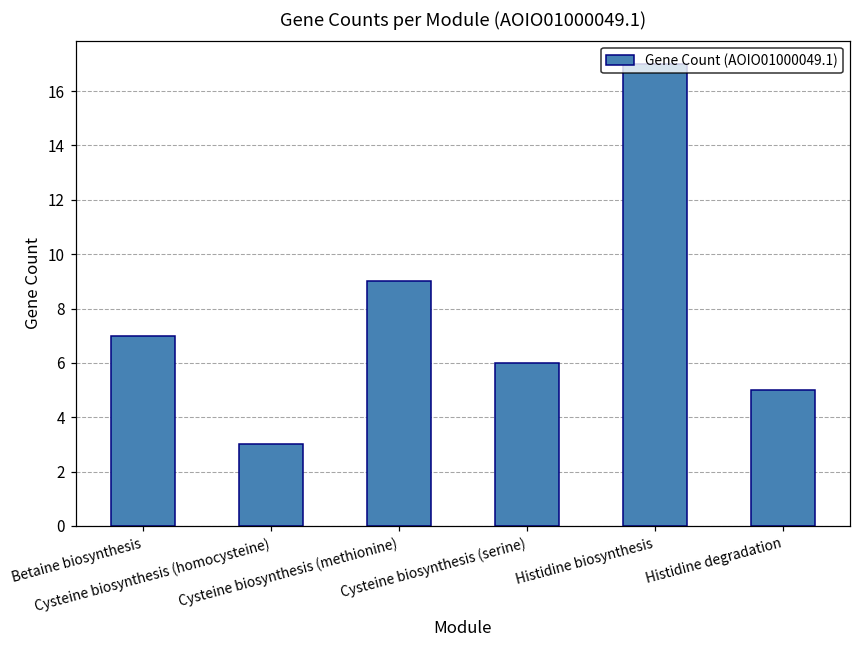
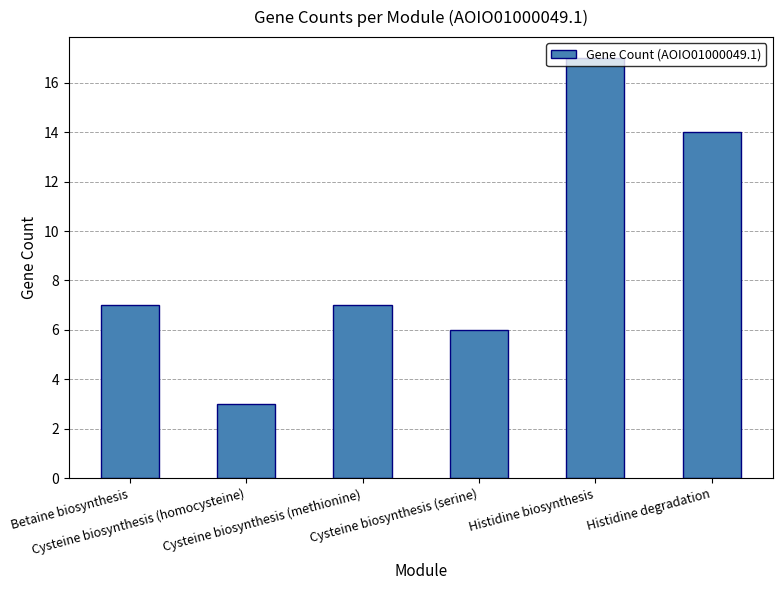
  {
    "Betaine biosynthesis": 7,
    "Cysteine biosynthesis (homocysteine)": 3,
-   "Cysteine biosynthesis (methionine)": 9,
+   "Cysteine biosynthesis (methionine)": 7,
    "Cysteine biosynthesis (serine)": 6,
-   "Histidine degradation": 5
+   "Histidine degradation": 14
  }
